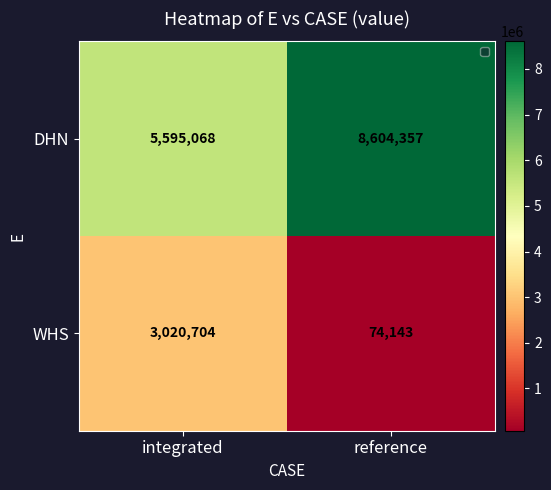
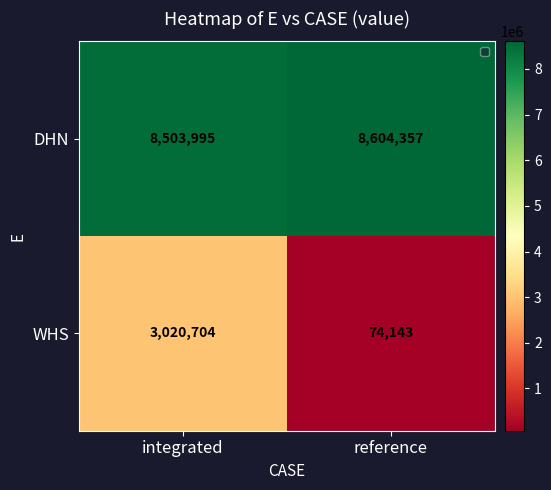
  {
    "DHN": {
-     "integrated": "5,595,068",
+     "integrated": "8,503,995",
      "reference": "8,604,357"
    },
    "WHS": {
      "integrated": "3,020,704",
      "reference": "74,143"
    }
  }
